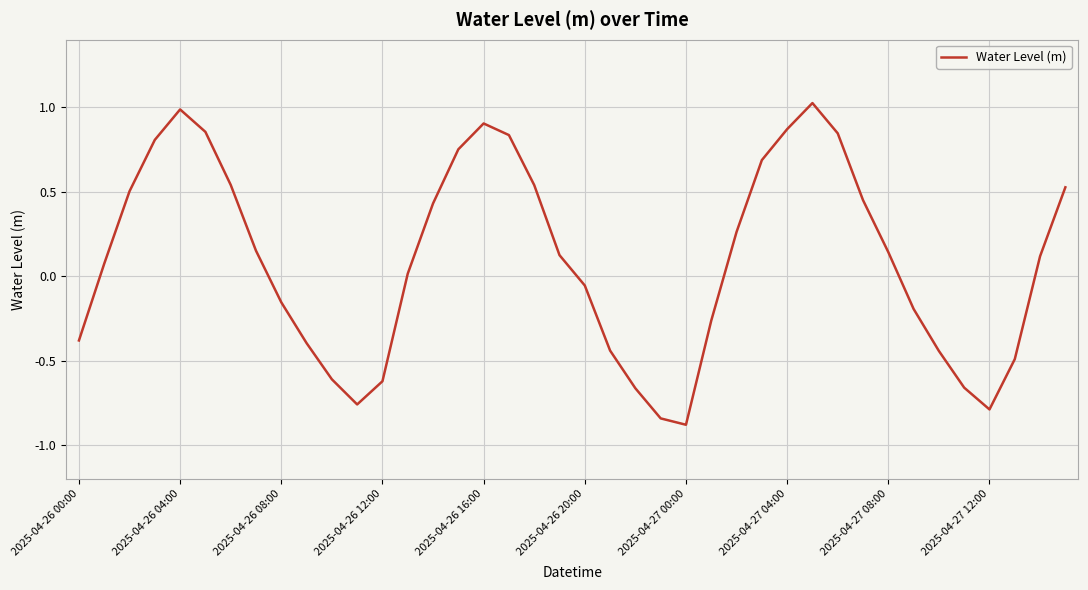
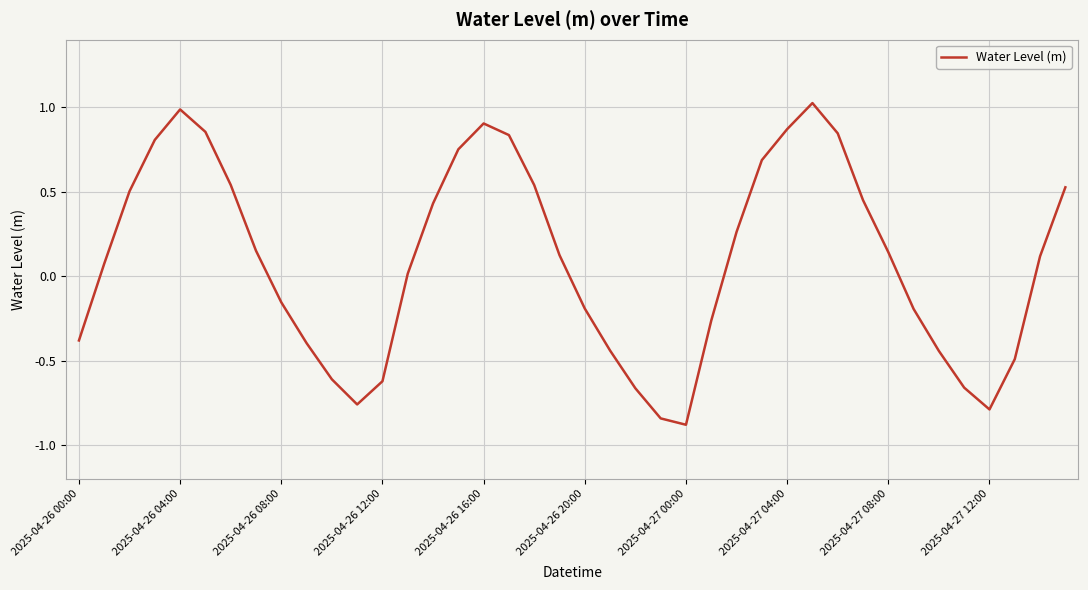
  {
    "2025-04-26 00:00": -0.38,
    "2025-04-26 04:00": 0.99,
    "2025-04-26 08:00": -0.15,
    "2025-04-26 12:00": -0.62,
    "2025-04-26 16:00": 0.90,
-   "2025-04-26 20:00": -0.06,
+   "2025-04-26 20:00": -0.19,
    "2025-04-27 00:00": -0.88,
    "2025-04-27 04:00": 0.87,
    "2025-04-27 08:00": 0.14,
    "2025-04-27 12:00": -0.79
  }
